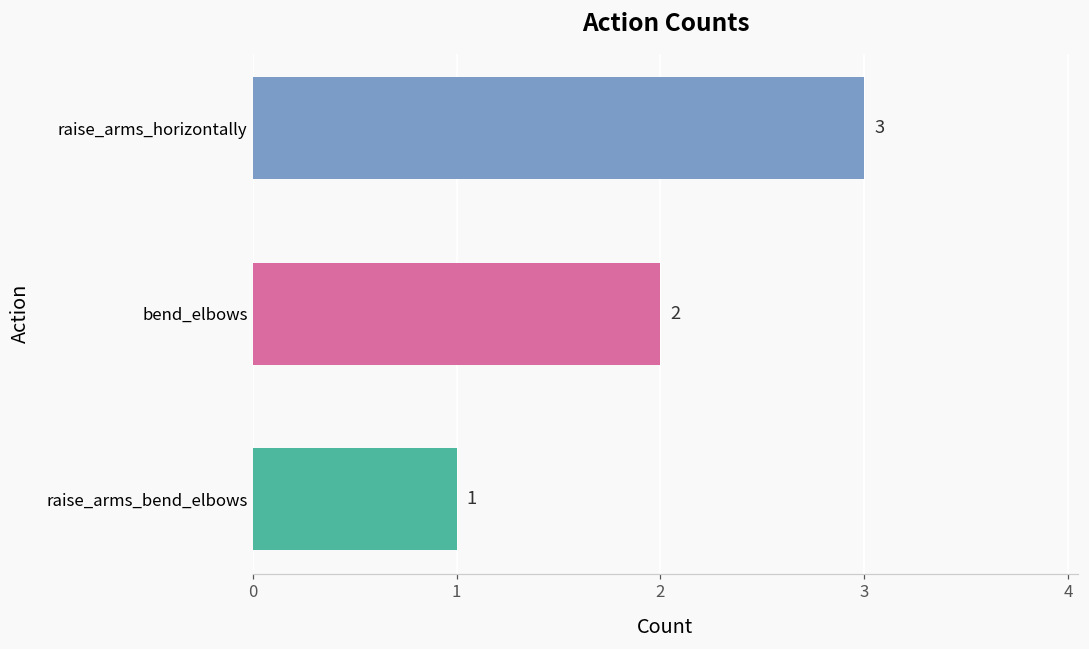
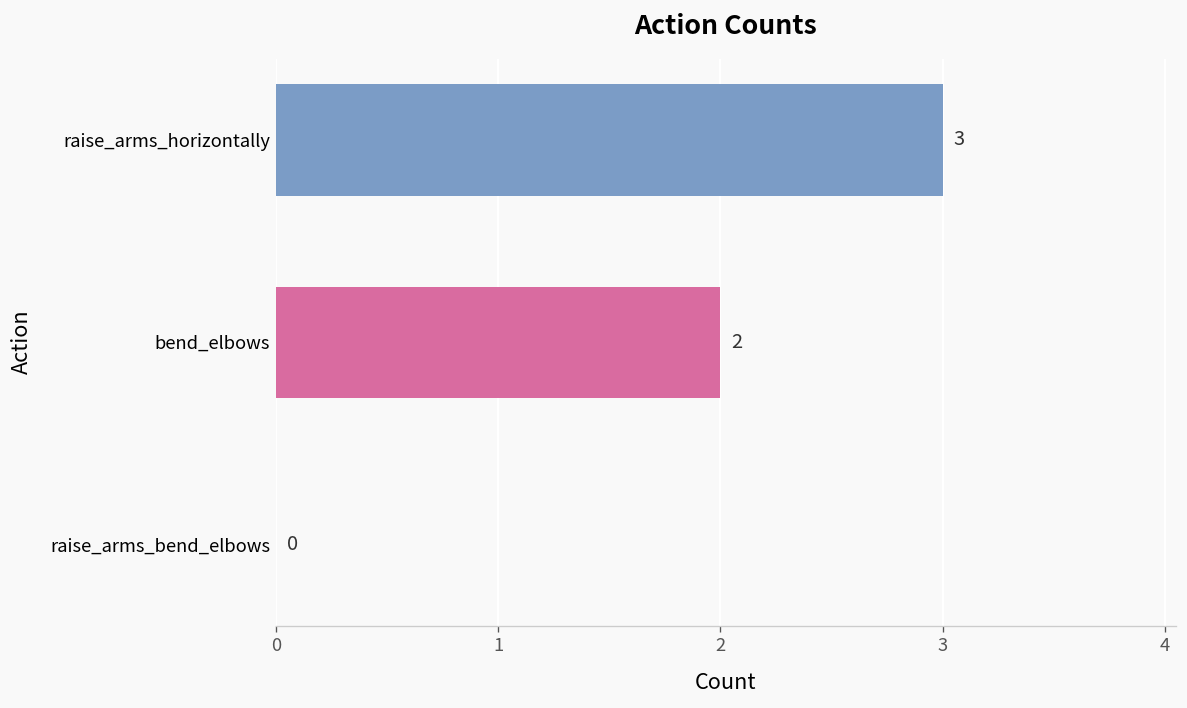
  {
    "raise_arms_horizontally": 3,
    "bend_elbows": 2,
-   "raise_arms_bend_elbows": 1
+   "raise_arms_bend_elbows": 0
  }
